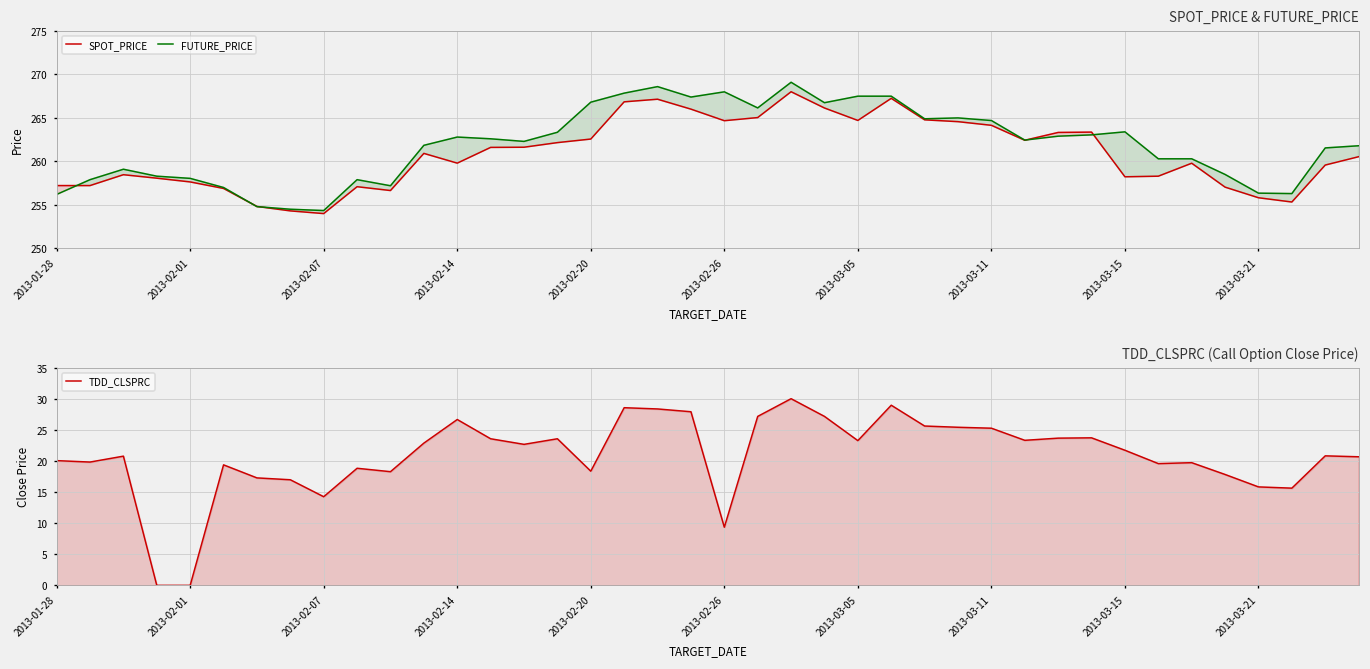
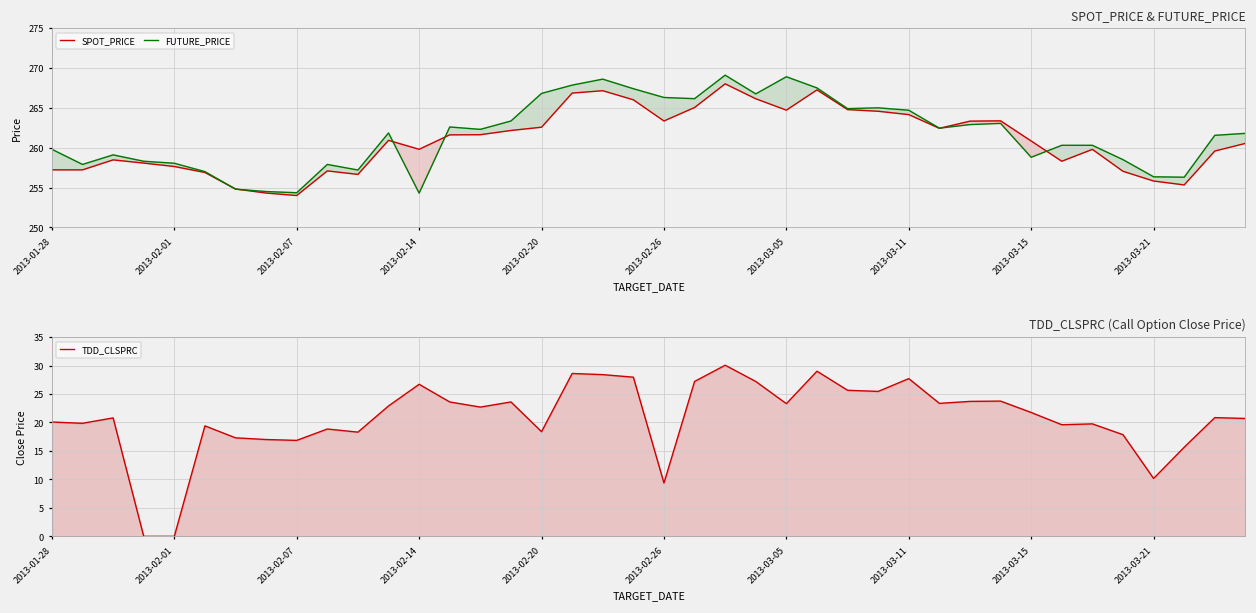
  {
    "SPOT_PRICE & FUTURE_PRICE": {
      "SPOT_PRICE": {
        "2013-01-28": 257,
        "2013-02-01": 258,
        "2013-02-14": 260,
        "2013-02-20": 263,
-       "2013-02-26": 265,
+       "2013-02-26": 263,
        "2013-03-05": 265,
        "2013-03-11": 264,
-       "2013-03-15": 258,
+       "2013-03-15": 261,
        "2013-03-21": 256
      },
      "FUTURE_PRICE": {
-       "2013-01-28": 256,
+       "2013-01-28": 260,
        "2013-02-01": 258,
-       "2013-02-14": 263,
+       "2013-02-14": 254,
        "2013-02-20": 267,
-       "2013-02-26": 268,
-       "2013-03-05": 268,
+       "2013-02-26": 266,
+       "2013-03-05": 269,
        "2013-03-11": 265,
-       "2013-03-15": 263,
+       "2013-03-15": 259,
        "2013-03-21": 256
      }
    },
    "TDD_CLSPRC (Call Option Close Price)": {
      "2013-01-28": 20,
      "2013-02-01": 0,
-     "2013-02-07": 14,
+     "2013-02-07": 17,
      "2013-02-14": 27,
      "2013-02-20": 18,
      "2013-02-26": 9,
      "2013-03-05": 23,
-     "2013-03-11": 25,
+     "2013-03-11": 28,
      "2013-03-15": 22,
-     "2013-03-21": 16
+     "2013-03-21": 10
    }
  }
